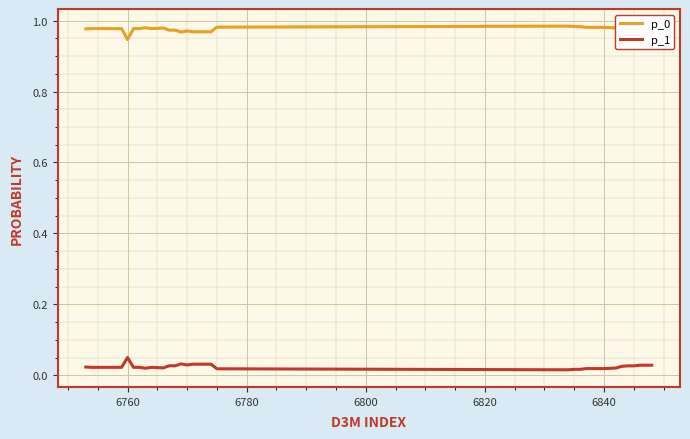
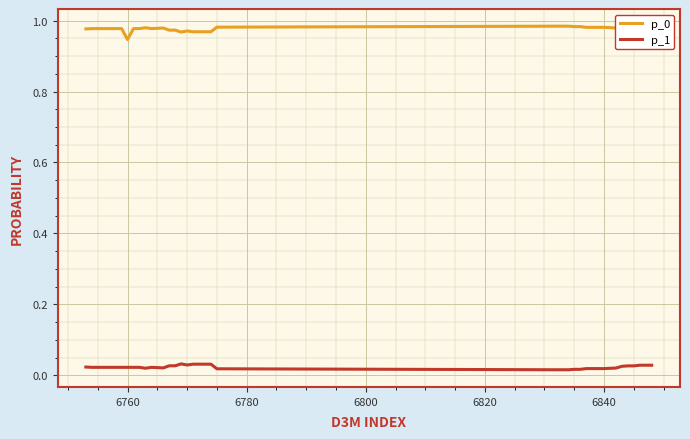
  {
    "p_0": {
      "6760": 0.95,
      "6840": 0.98
    },
    "p_1": {
-     "6760": 0.05,
+     "6760": 0.02,
      "6840": 0.02
    }
  }
